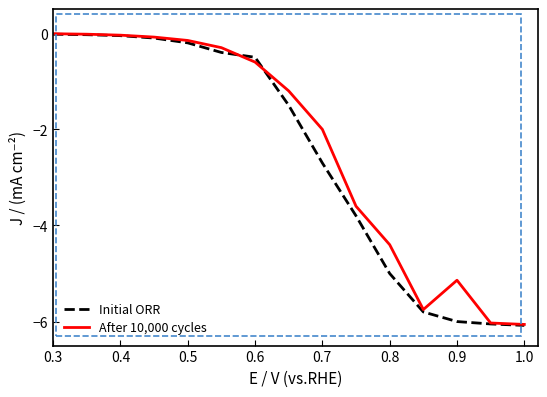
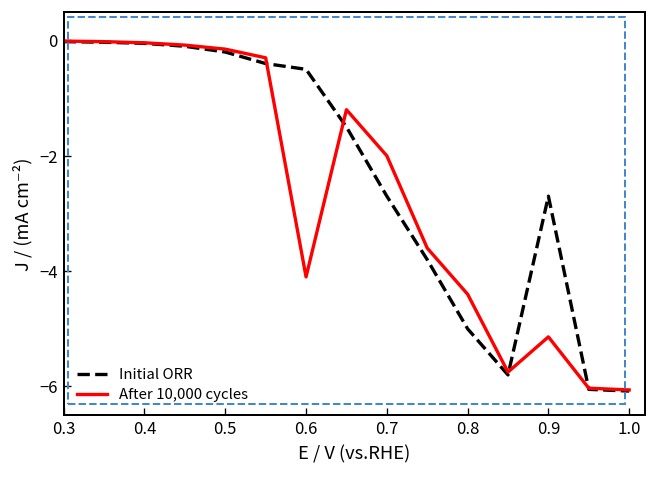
  {
    "Initial ORR": {
      "0.6": -0.5,
      "0.7": -2.7,
      "0.8": -5.0,
-     "0.9": -6.0
+     "0.9": -2.7
    },
    "After 10,000 cycles": {
-     "0.6": -0.6,
+     "0.6": -4.1,
      "0.7": -2.0,
      "0.8": -4.4,
      "0.9": -5.1
    }
  }
